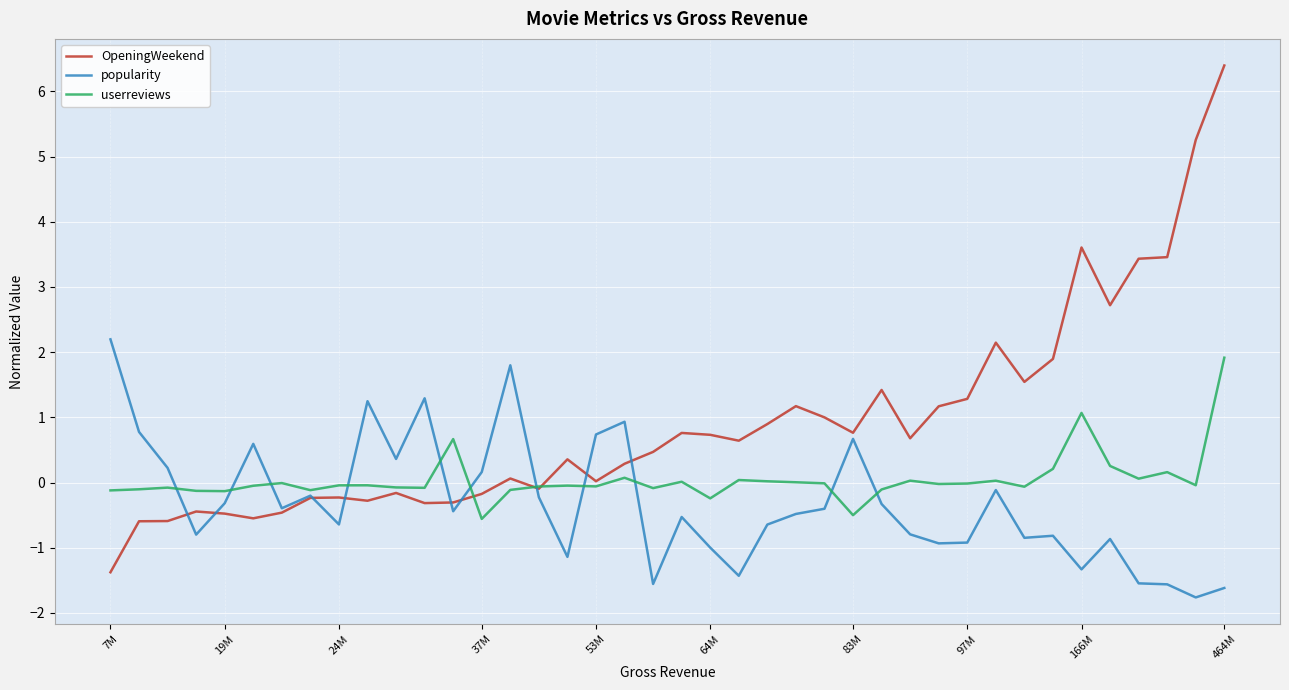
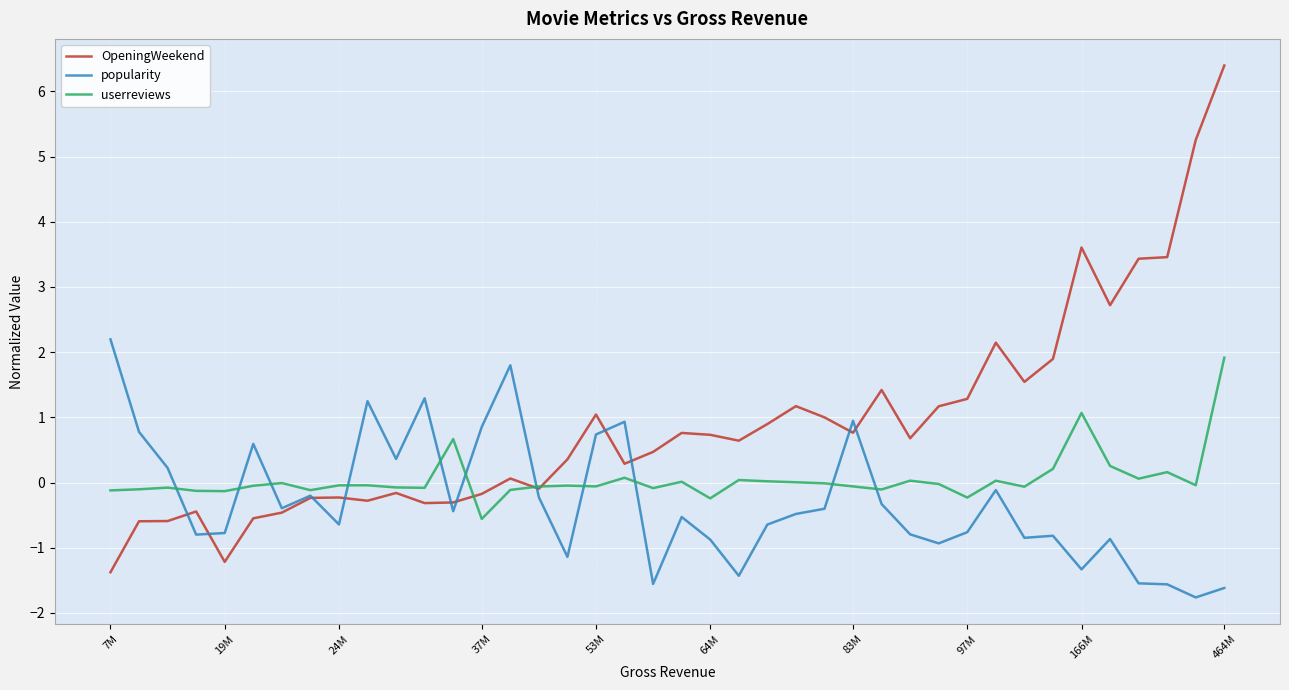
  {
    "OpeningWeekend": {
      "7M": -1.4,
-     "19M": -0.5,
+     "19M": -1.2,
      "24M": -0.2,
      "37M": -0.2,
-     "53M": 0.0,
+     "53M": 1.0,
      "64M": 0.7,
      "83M": 0.8,
      "97M": 1.3,
      "166M": 3.6,
      "464M": 6.4
    },
    "popularity": {
      "7M": 2.2,
-     "19M": -0.3,
+     "19M": -0.8,
      "24M": -0.6,
-     "37M": 0.2,
+     "37M": 0.9,
      "53M": 0.7,
-     "64M": -1.0,
-     "83M": 0.7,
-     "97M": -0.9,
+     "64M": -0.9,
+     "83M": 0.9,
+     "97M": -0.8,
      "166M": -1.3,
      "464M": -1.6
    },
    "userreviews": {
      "7M": -0.1,
      "19M": -0.1,
      "24M": 0.0,
      "37M": -0.6,
      "53M": -0.1,
      "64M": -0.2,
-     "83M": -0.5,
-     "97M": 0.0,
+     "83M": -0.1,
+     "97M": -0.2,
      "166M": 1.1,
      "464M": 1.9
    }
  }
